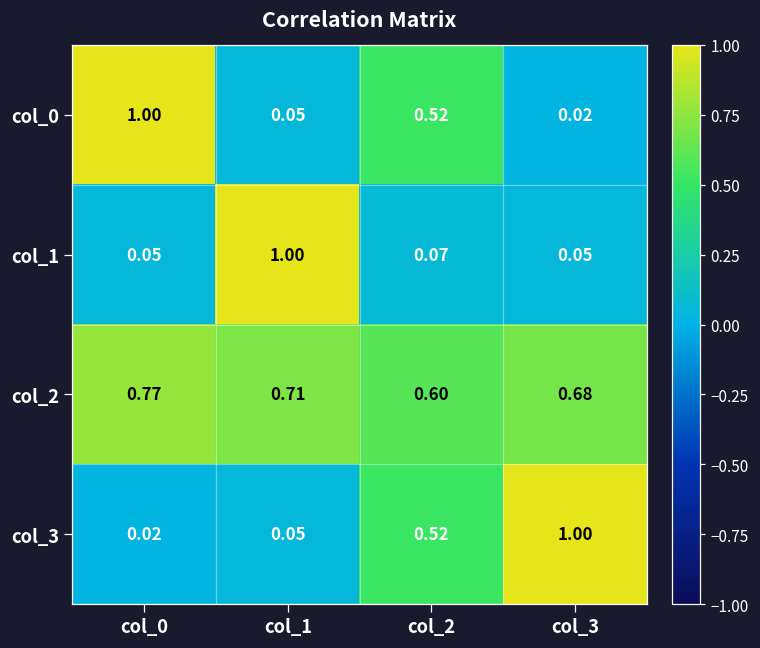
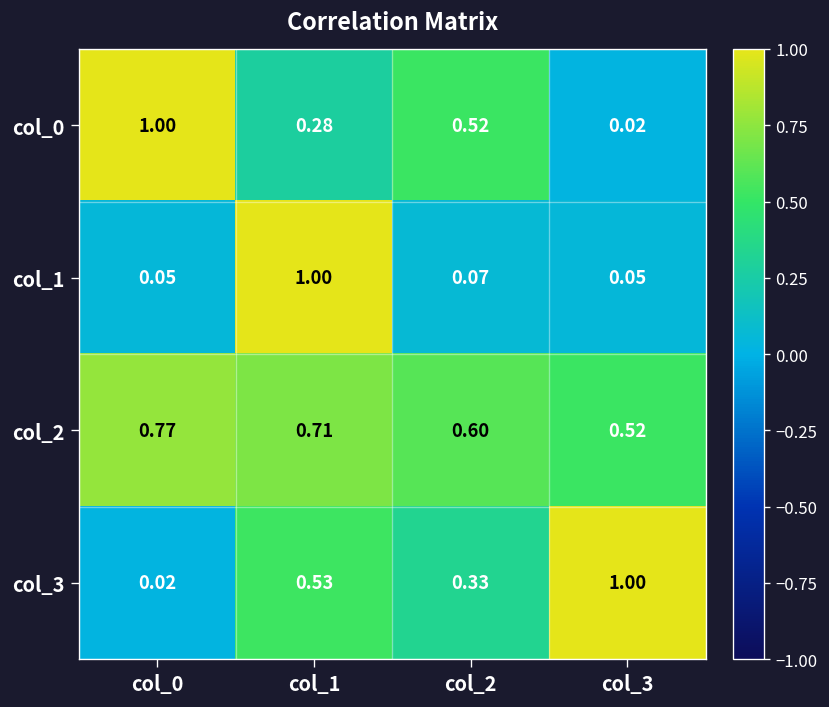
  {
    "col_0": {
      "col_0": 1.00,
-     "col_1": 0.05,
+     "col_1": 0.28,
      "col_2": 0.52,
      "col_3": 0.02
    },
    "col_1": {
      "col_0": 0.05,
      "col_1": 1.00,
      "col_2": 0.07,
      "col_3": 0.05
    },
    "col_2": {
      "col_0": 0.77,
      "col_1": 0.71,
      "col_2": 0.60,
-     "col_3": 0.68
+     "col_3": 0.52
    },
    "col_3": {
      "col_0": 0.02,
-     "col_1": 0.05,
-     "col_2": 0.52,
+     "col_1": 0.53,
+     "col_2": 0.33,
      "col_3": 1.00
    }
  }
